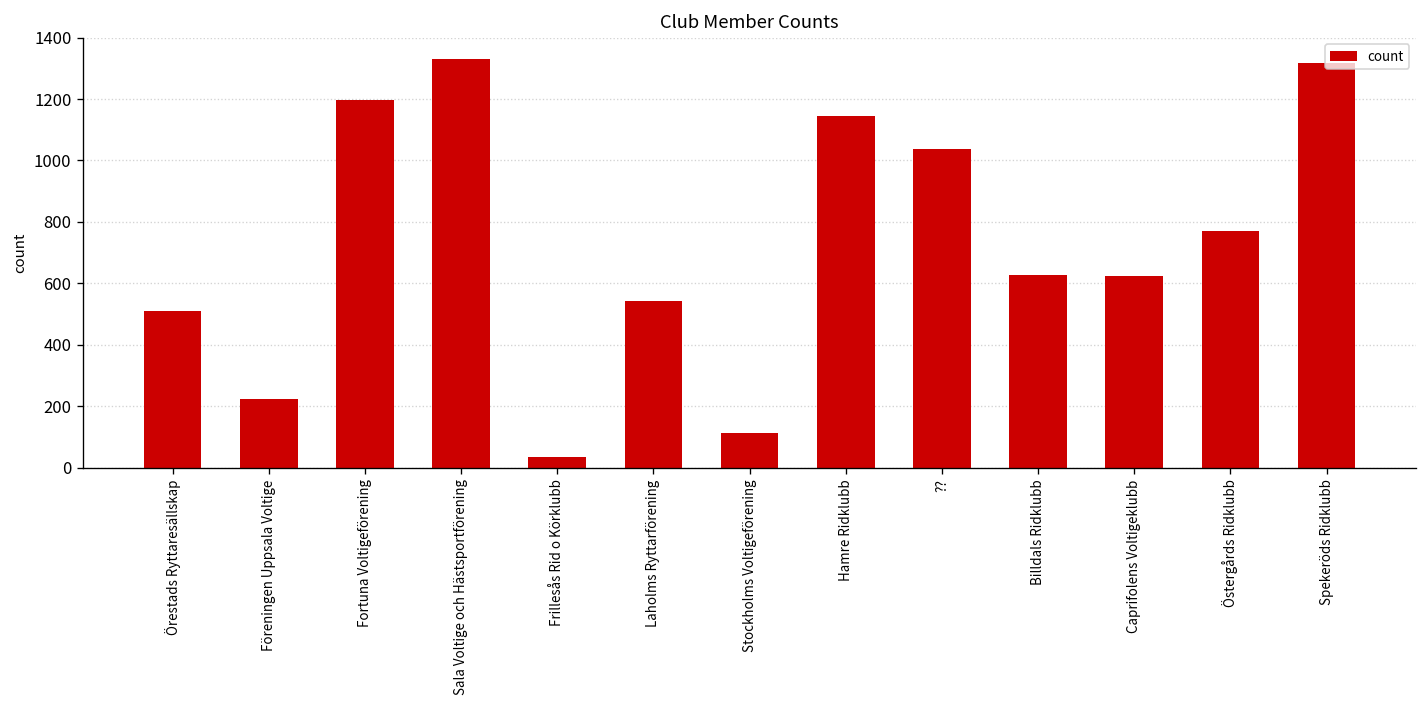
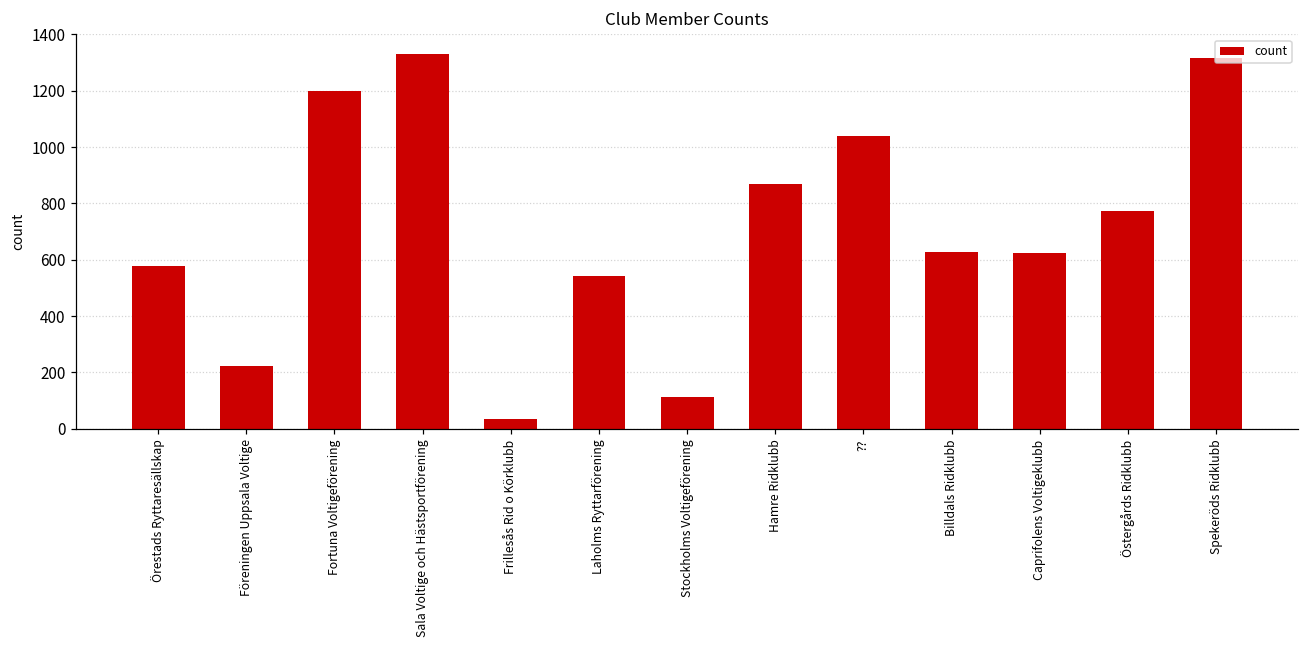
  {
-   "Örestads Ryttaresällskap": 510,
+   "Örestads Ryttaresällskap": 580,
    "Föreningen Uppsala Voltige": 220,
    "Fortuna Voltigeförening": 1200,
    "Sala Voltige och Hästsportförening": 1330,
    "Frillesås Rid o Körklubb": 40,
    "Laholms Ryttarförening": 540,
    "Stockholms Voltigeförening": 110,
-   "Hamre Ridklubb": 1150,
+   "Hamre Ridklubb": 870,
    "??": 1040,
    "Billdals Ridklubb": 630,
    "Caprifolens Voltigeklubb": 630,
    "Östergårds Ridklubb": 770
  }
